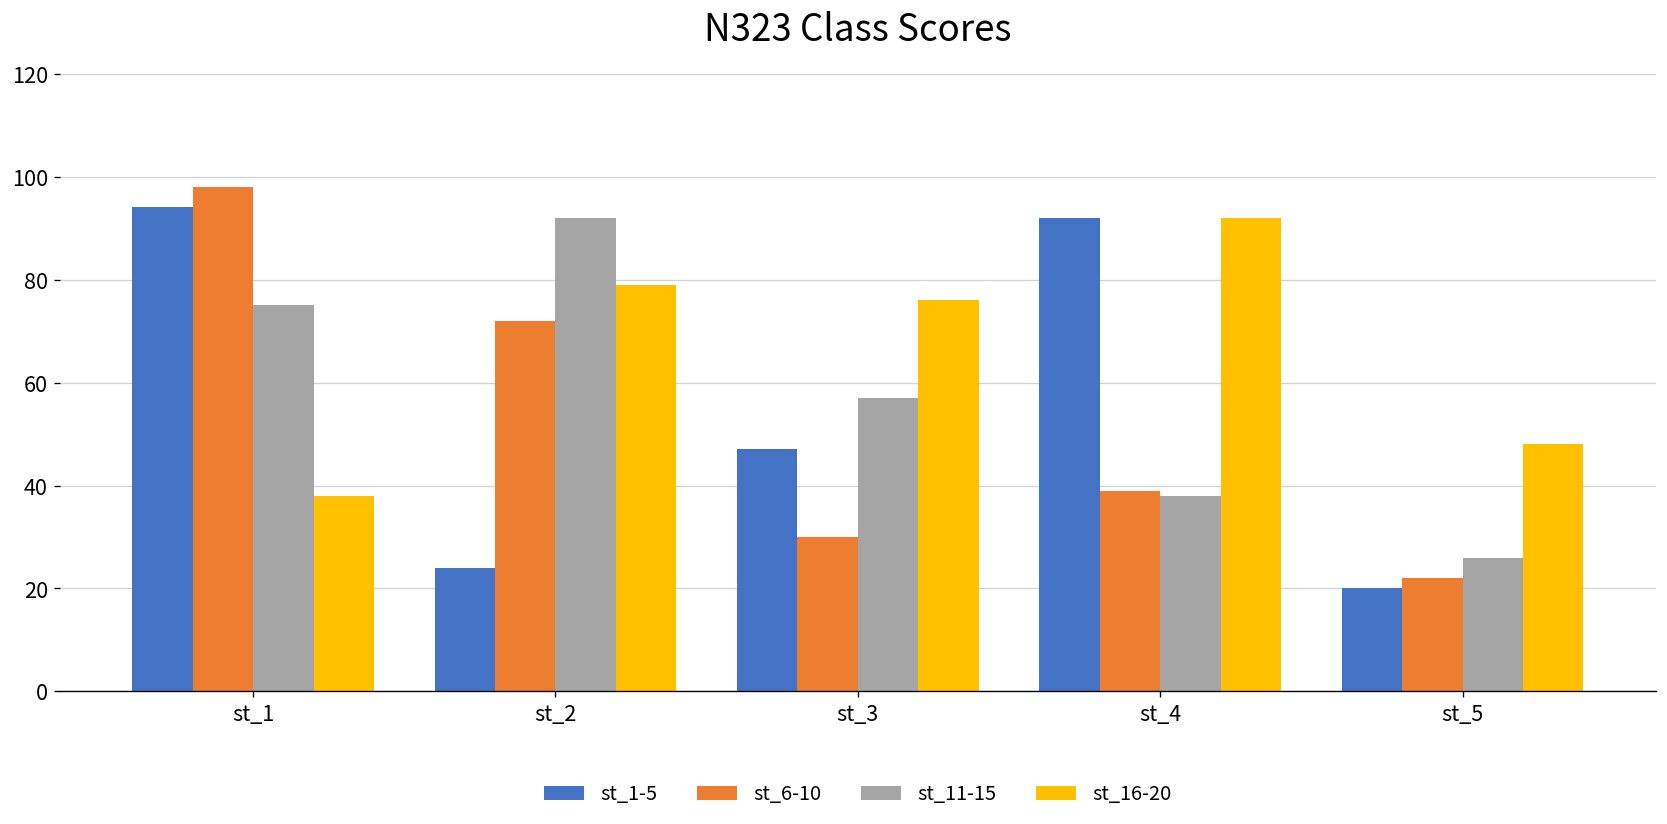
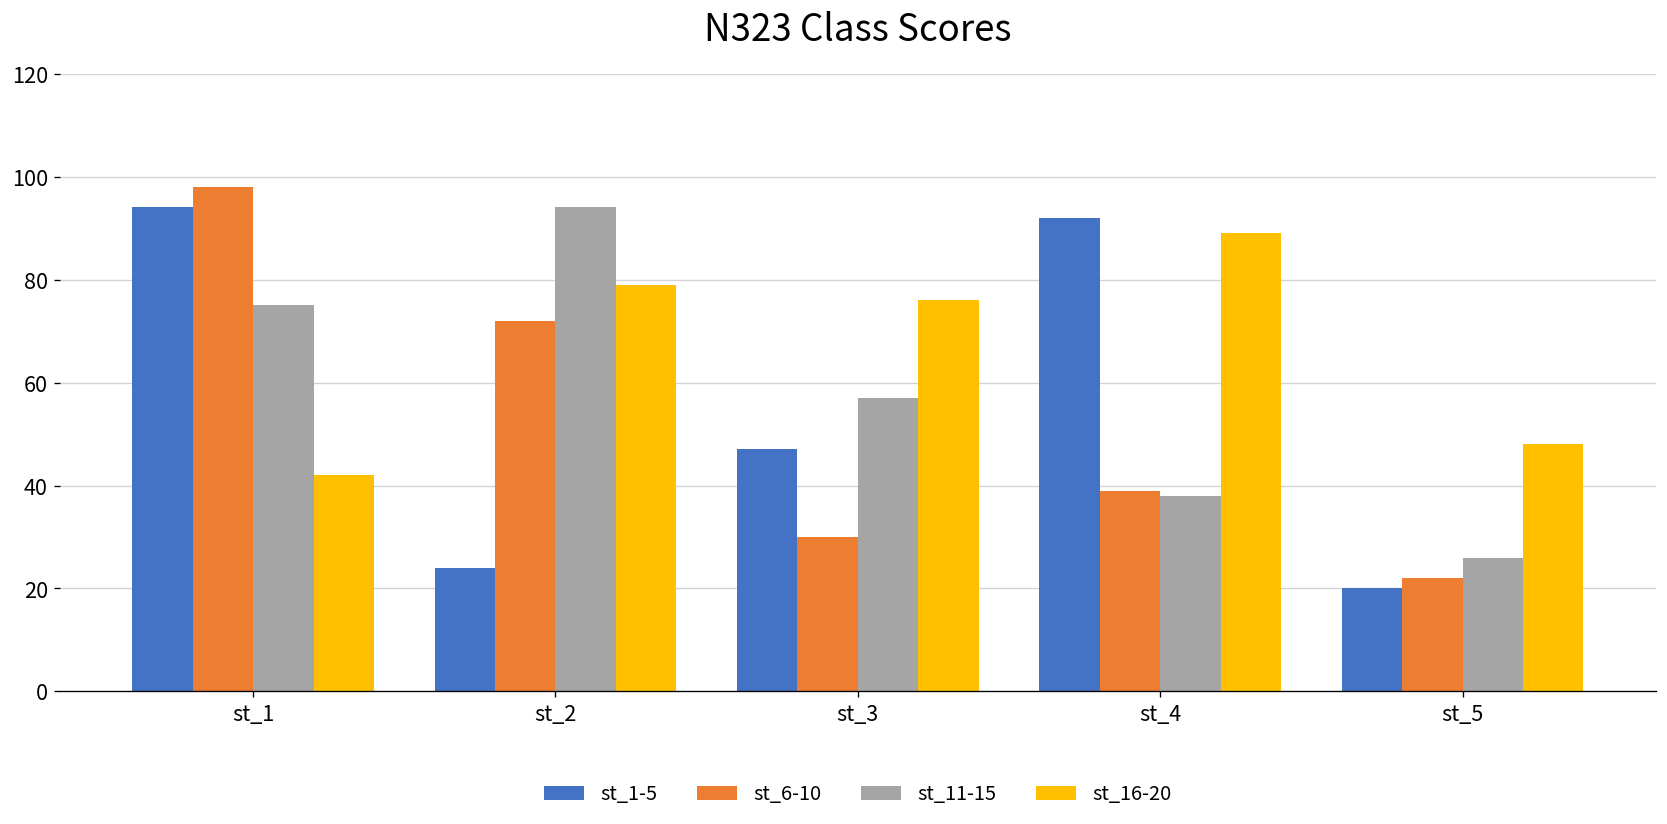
  {
    "st_1-5": {
      "st_1": 94,
      "st_2": 24,
      "st_3": 47,
      "st_4": 92,
      "st_5": 20
    },
    "st_6-10": {
      "st_1": 98,
      "st_2": 72,
      "st_3": 30,
      "st_4": 39,
      "st_5": 22
    },
    "st_11-15": {
      "st_1": 75,
-     "st_2": 92,
+     "st_2": 94,
      "st_3": 57,
      "st_4": 38,
      "st_5": 26
    },
    "st_16-20": {
-     "st_1": 38,
+     "st_1": 42,
      "st_2": 79,
      "st_3": 76,
-     "st_4": 92,
+     "st_4": 89,
      "st_5": 48
    }
  }
